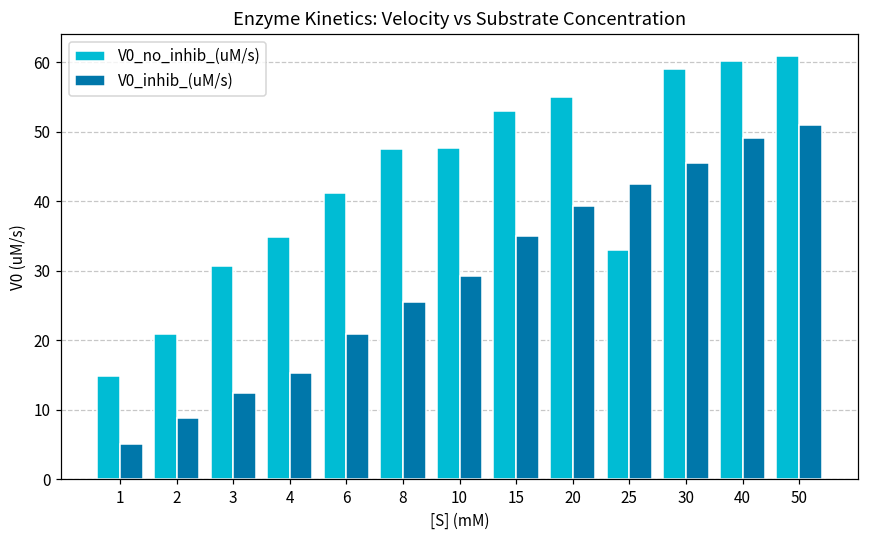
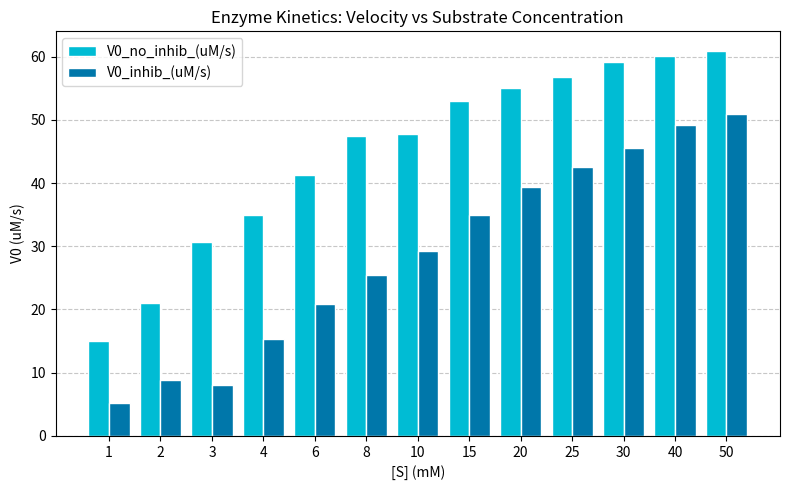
  {
    "V0_no_inhib_(uM/s)": {
      "1": 15,
      "2": 21,
      "3": 31,
      "4": 35,
      "6": 41,
      "8": 48,
      "10": 48,
      "15": 53,
      "20": 55,
-     "25": 33,
+     "25": 57,
      "30": 59,
      "40": 60,
      "50": 61
    },
    "V0_inhib_(uM/s)": {
      "1": 5,
      "2": 9,
-     "3": 12,
+     "3": 8,
      "4": 15,
      "6": 21,
      "8": 26,
      "10": 29,
      "15": 35,
      "20": 39,
      "25": 43,
      "30": 46,
      "40": 49,
      "50": 51
    }
  }
